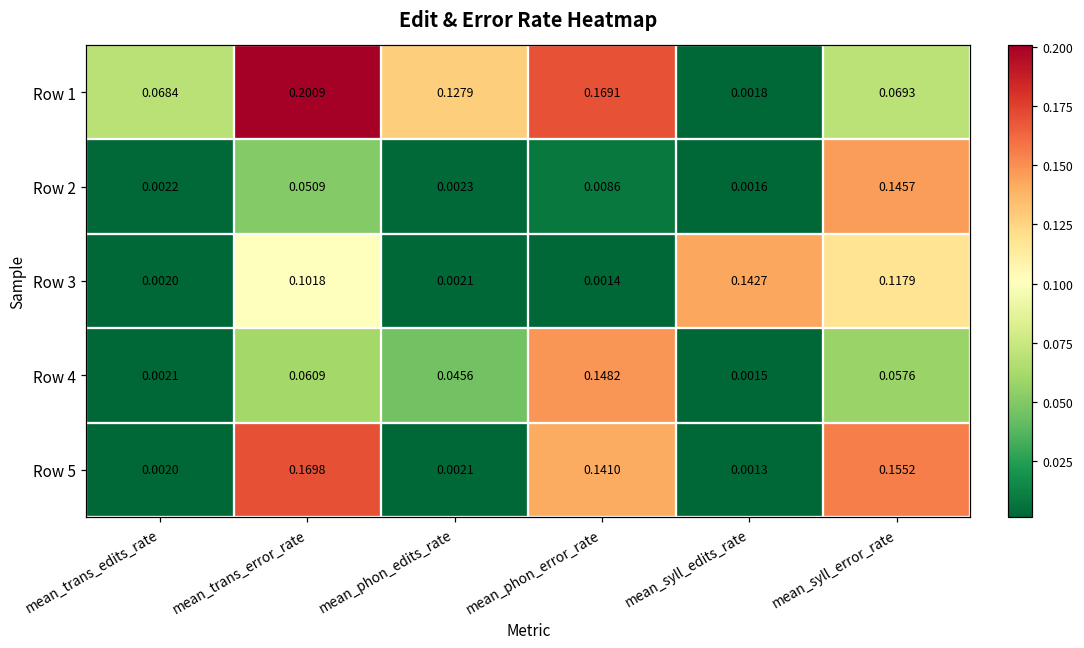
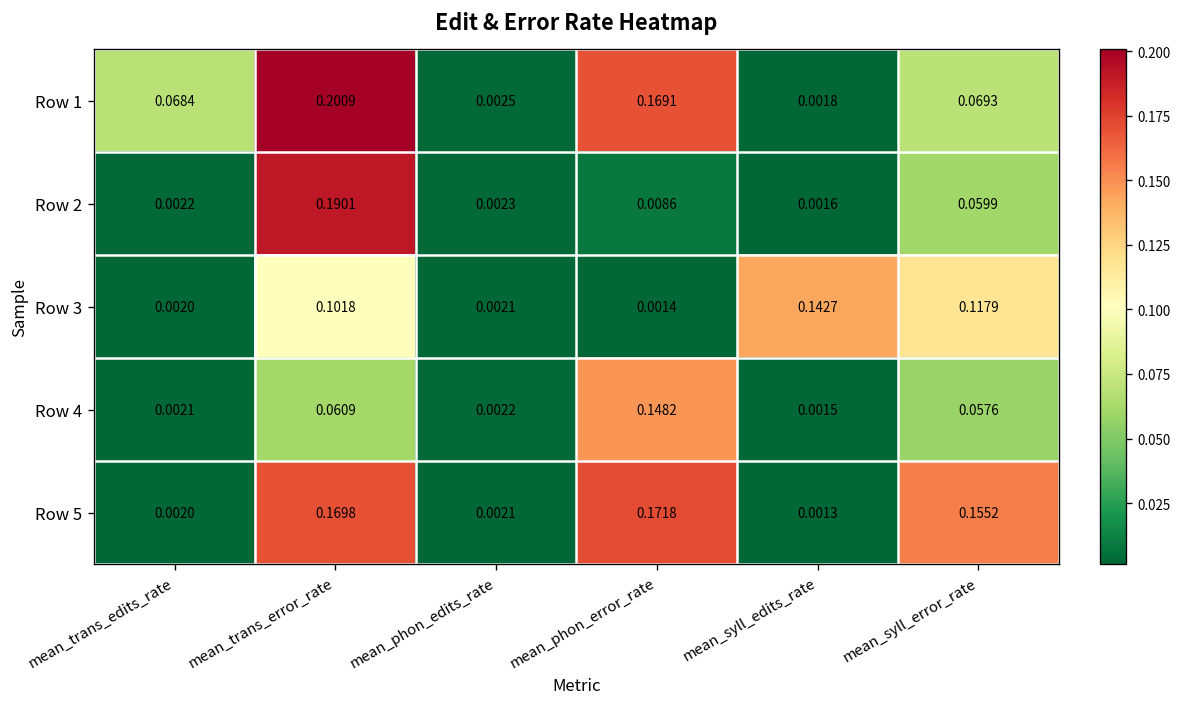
  {
    "Row 1": {
      "mean_trans_edits_rate": 0.0684,
      "mean_trans_error_rate": 0.2009,
-     "mean_phon_edits_rate": 0.1279,
+     "mean_phon_edits_rate": 0.0025,
      "mean_phon_error_rate": 0.1691,
      "mean_syll_edits_rate": 0.0018,
      "mean_syll_error_rate": 0.0693
    },
    "Row 2": {
      "mean_trans_edits_rate": 0.0022,
-     "mean_trans_error_rate": 0.0509,
+     "mean_trans_error_rate": 0.1901,
      "mean_phon_edits_rate": 0.0023,
      "mean_phon_error_rate": 0.0086,
      "mean_syll_edits_rate": 0.0016,
-     "mean_syll_error_rate": 0.1457
+     "mean_syll_error_rate": 0.0599
    },
    "Row 3": {
      "mean_trans_edits_rate": 0.0020,
      "mean_trans_error_rate": 0.1018,
      "mean_phon_edits_rate": 0.0021,
      "mean_phon_error_rate": 0.0014,
      "mean_syll_edits_rate": 0.1427,
      "mean_syll_error_rate": 0.1179
    },
    "Row 4": {
      "mean_trans_edits_rate": 0.0021,
      "mean_trans_error_rate": 0.0609,
-     "mean_phon_edits_rate": 0.0456,
+     "mean_phon_edits_rate": 0.0022,
      "mean_phon_error_rate": 0.1482,
      "mean_syll_edits_rate": 0.0015,
      "mean_syll_error_rate": 0.0576
    },
    "Row 5": {
      "mean_trans_edits_rate": 0.0020,
      "mean_trans_error_rate": 0.1698,
      "mean_phon_edits_rate": 0.0021,
-     "mean_phon_error_rate": 0.1410,
+     "mean_phon_error_rate": 0.1718,
      "mean_syll_edits_rate": 0.0013,
      "mean_syll_error_rate": 0.1552
    }
  }
